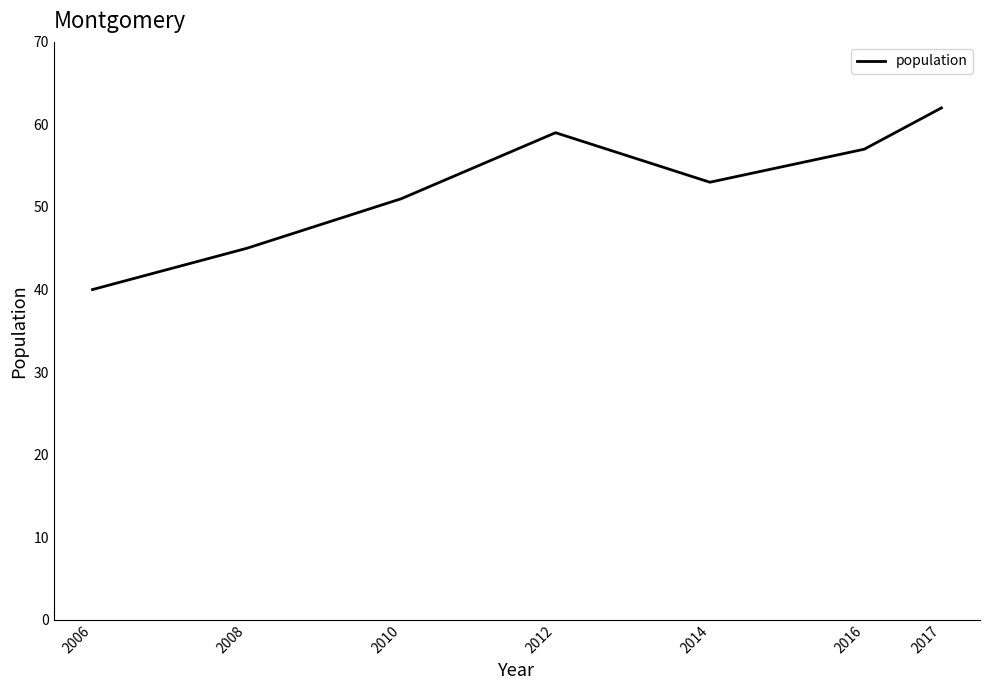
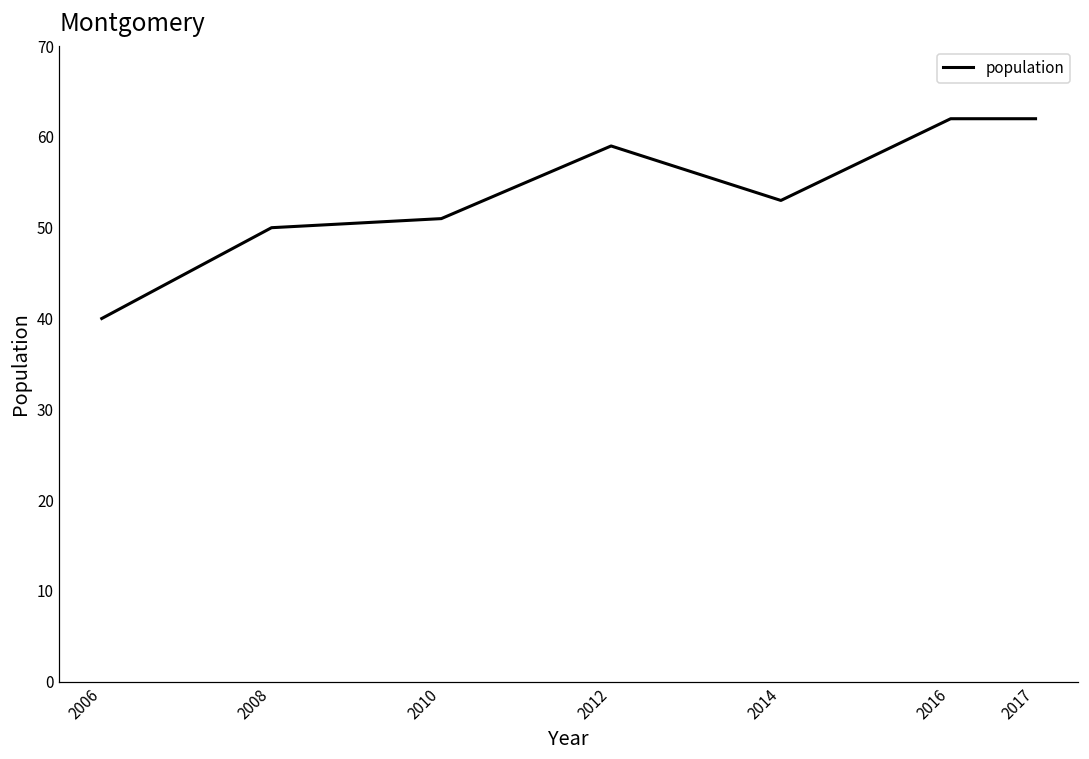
  {
    "2006": 40,
-   "2008": 45,
+   "2008": 50,
    "2010": 51,
    "2012": 59,
    "2014": 53,
-   "2016": 57,
+   "2016": 62,
    "2017": 62
  }
